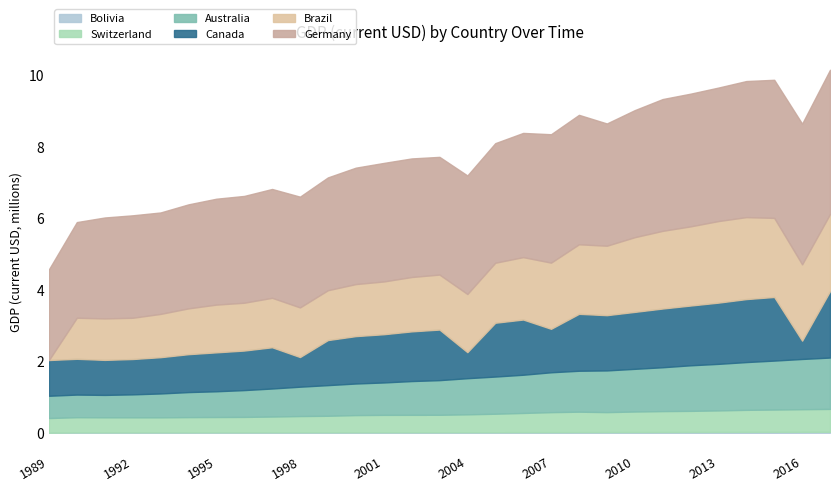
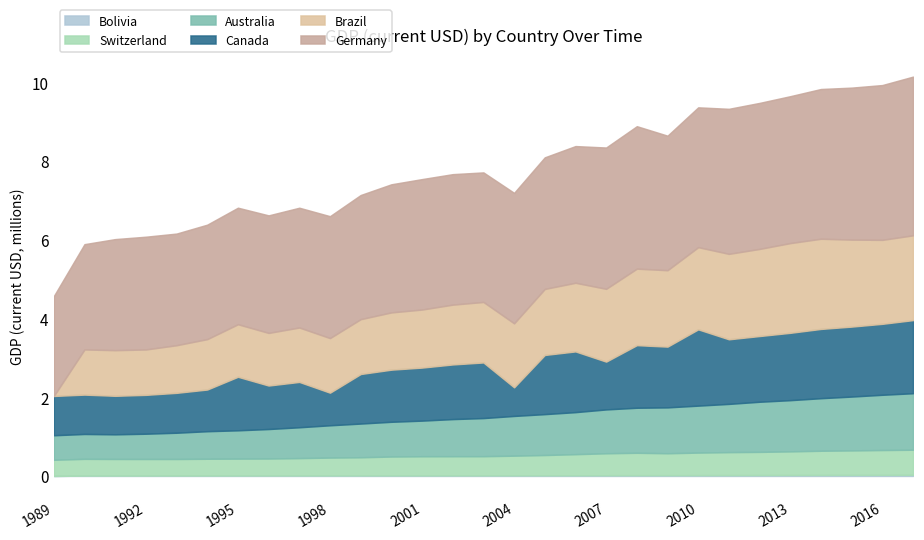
  {
    "Canada": {
      "1992": 1.0,
-     "1995": 1.1,
+     "1995": 1.4,
      "1998": 0.8,
      "2001": 1.3,
      "2004": 0.7,
      "2007": 1.2,
-     "2010": 1.6,
+     "2010": 1.9,
      "2013": 1.7,
-     "2016": 0.5
+     "2016": 1.8
    }
  }
